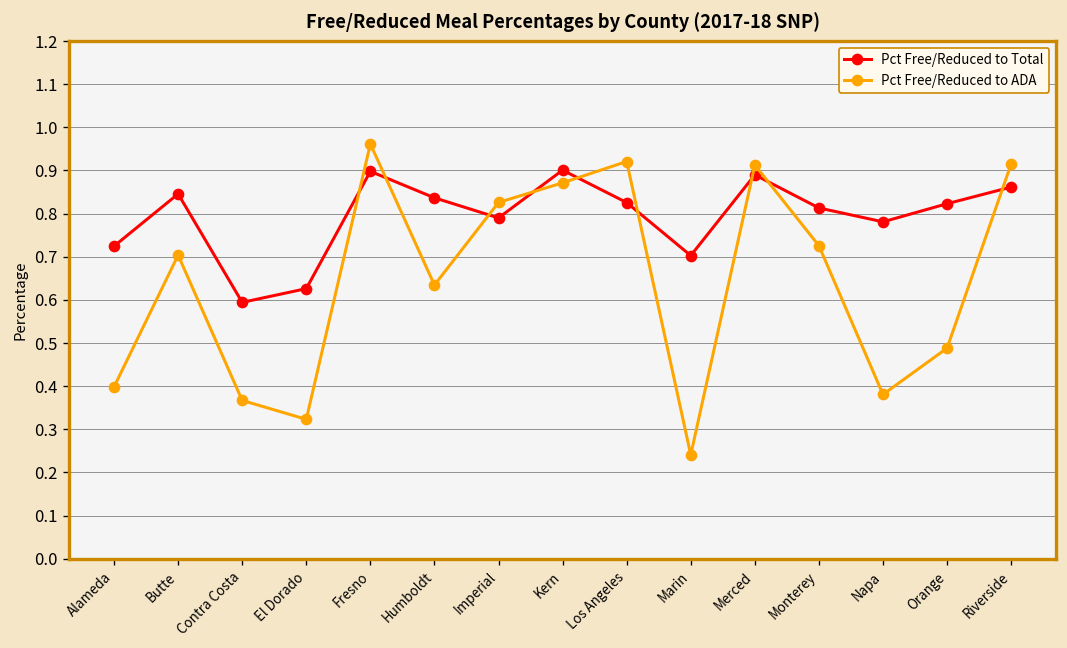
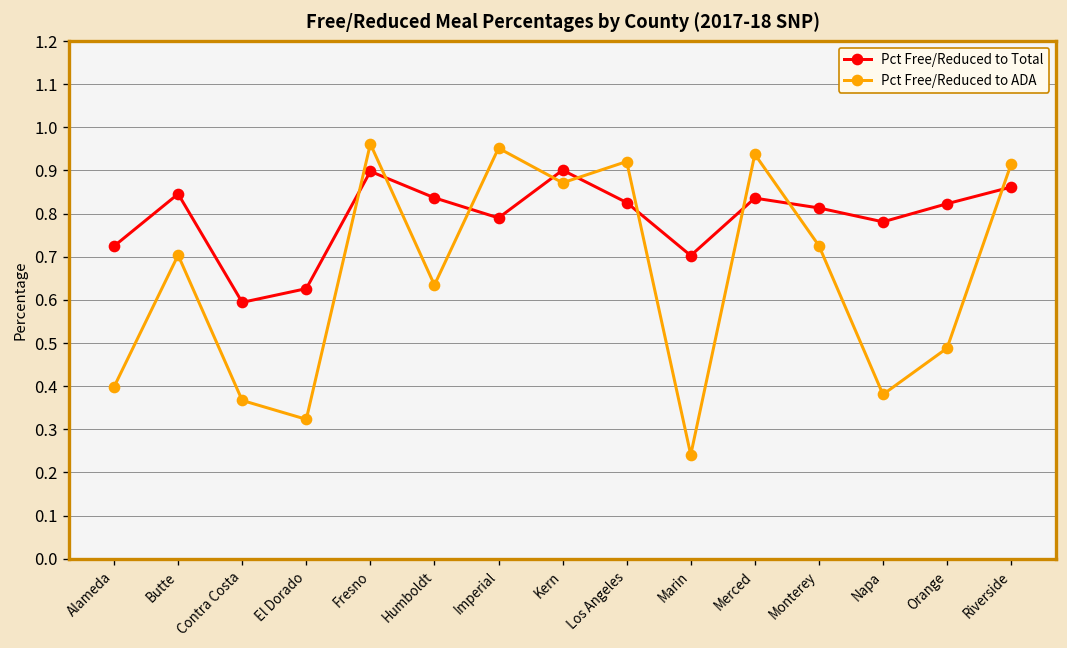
  {
    "Pct Free/Reduced to Total": {
      "Alameda": 0.72,
      "Butte": 0.85,
      "Contra Costa": 0.59,
      "El Dorado": 0.63,
      "Fresno": 0.90,
      "Humboldt": 0.84,
      "Imperial": 0.79,
      "Kern": 0.90,
      "Los Angeles": 0.83,
      "Marin": 0.70,
-     "Merced": 0.89,
+     "Merced": 0.84,
      "Monterey": 0.81,
      "Napa": 0.78,
      "Orange": 0.82,
      "Riverside": 0.86
    },
    "Pct Free/Reduced to ADA": {
      "Alameda": 0.40,
      "Butte": 0.70,
      "Contra Costa": 0.37,
      "El Dorado": 0.32,
      "Fresno": 0.96,
      "Humboldt": 0.63,
-     "Imperial": 0.83,
+     "Imperial": 0.95,
      "Kern": 0.87,
      "Los Angeles": 0.92,
      "Marin": 0.24,
-     "Merced": 0.91,
+     "Merced": 0.94,
      "Monterey": 0.73,
      "Napa": 0.38,
      "Orange": 0.49,
      "Riverside": 0.92
    }
  }
